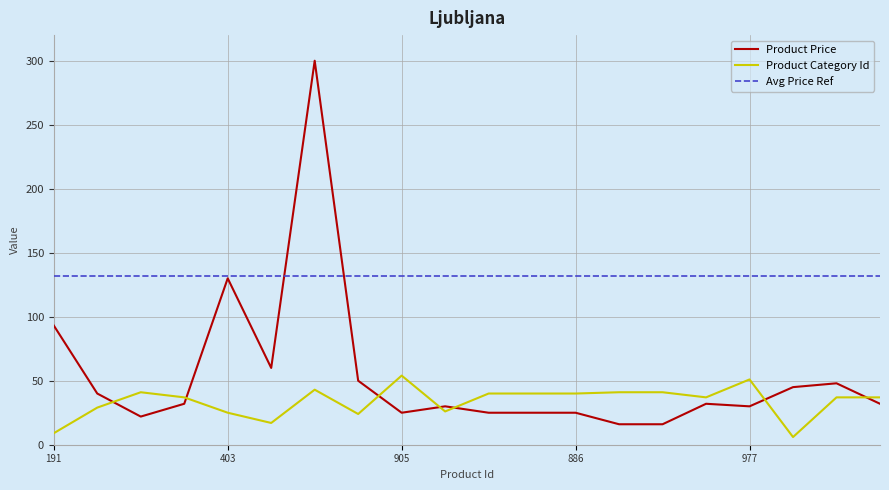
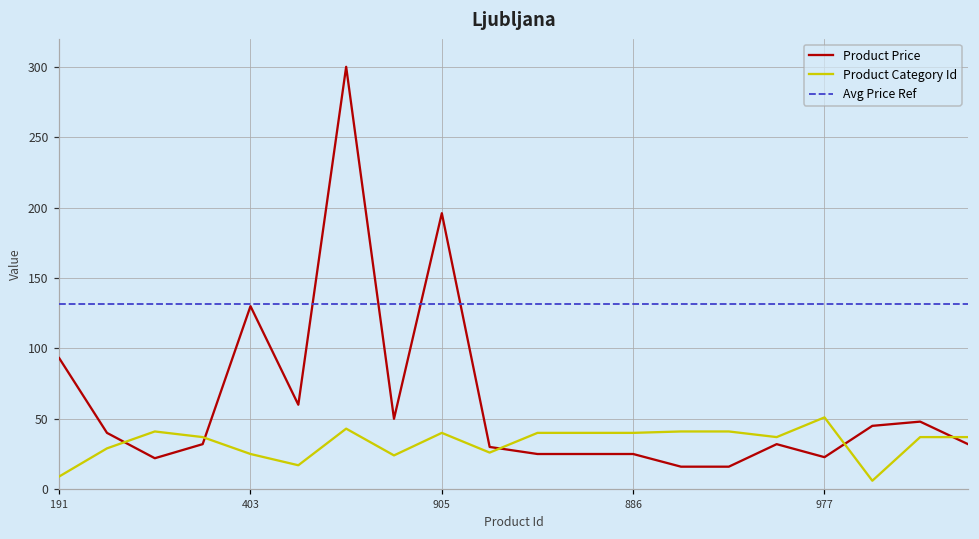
  {
    "Product Price": {
      "191": 93,
-     "905": 25,
+     "905": 196,
      "886": 25,
-     "977": 30
+     "977": 23
    },
    "Product Category Id": {
      "191": 9,
      "403": 25,
-     "905": 54,
+     "905": 40,
      "886": 40,
      "977": 51
    },
    "Avg Price Ref": {
      "191": 132,
      "905": 132,
      "886": 132,
      "977": 132
    }
  }
